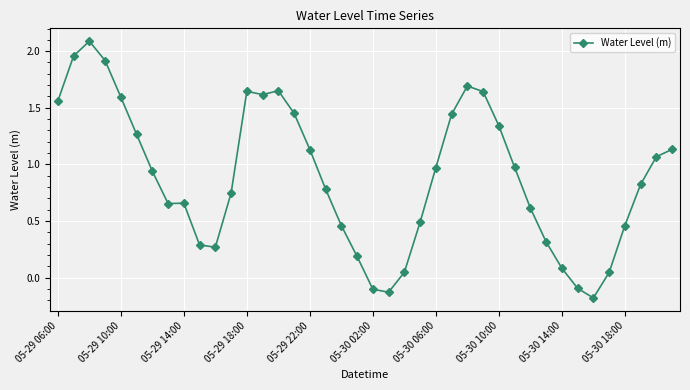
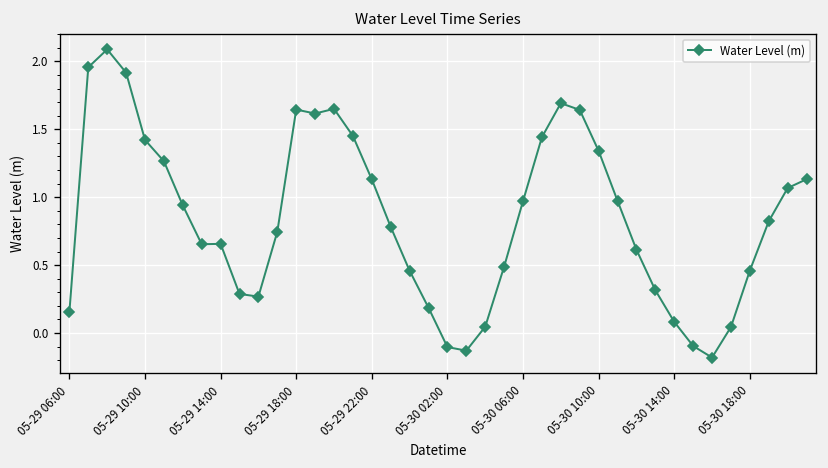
  {
-   "05-29 06:00": 1.56,
-   "05-29 10:00": 1.59,
+   "05-29 06:00": 0.16,
+   "05-29 10:00": 1.42,
    "05-29 14:00": 0.66,
    "05-29 18:00": 1.65,
    "05-29 22:00": 1.13,
    "05-30 02:00": -0.10,
    "05-30 06:00": 0.97,
    "05-30 10:00": 1.34,
    "05-30 14:00": 0.08,
    "05-30 18:00": 0.46
  }
